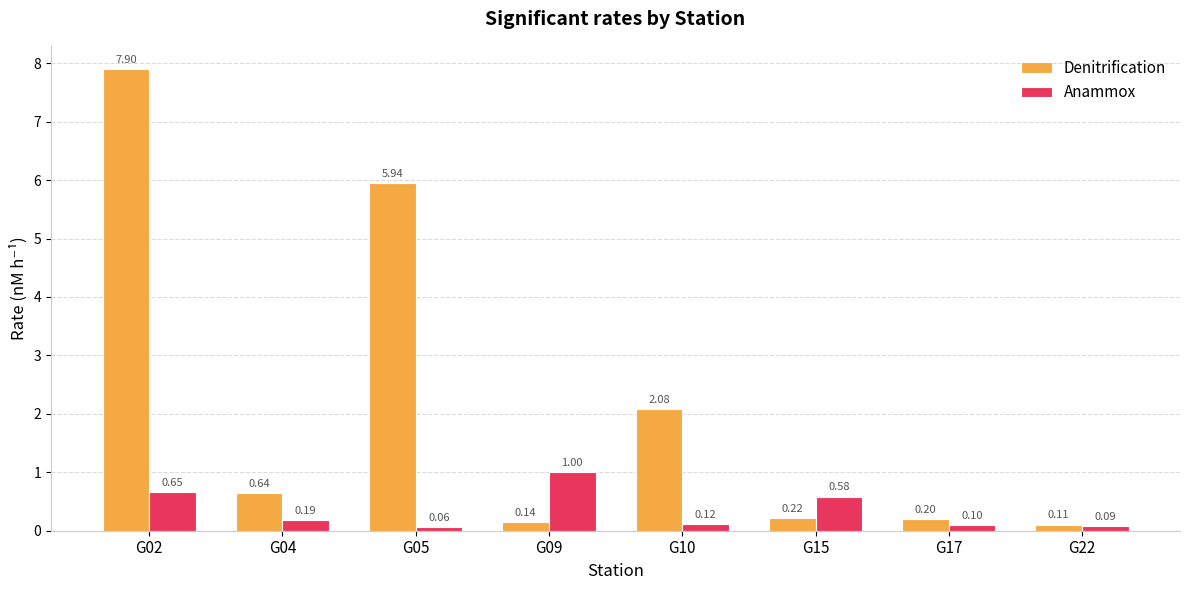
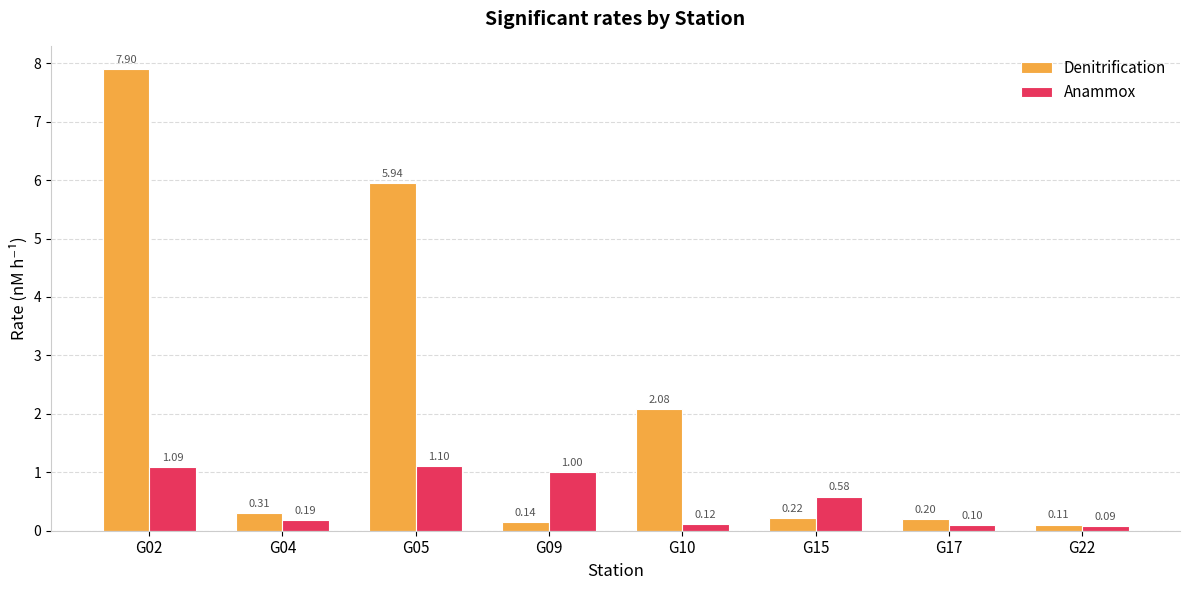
  {
    "Denitrification": {
      "G02": 7.90,
-     "G04": 0.64,
+     "G04": 0.31,
      "G05": 5.94,
      "G09": 0.14,
      "G10": 2.08,
      "G15": 0.22,
      "G17": 0.20,
      "G22": 0.11
    },
    "Anammox": {
-     "G02": 0.65,
+     "G02": 1.09,
      "G04": 0.19,
-     "G05": 0.06,
+     "G05": 1.10,
      "G09": 1.00,
      "G10": 0.12,
      "G15": 0.58,
      "G17": 0.10,
      "G22": 0.09
    }
  }
